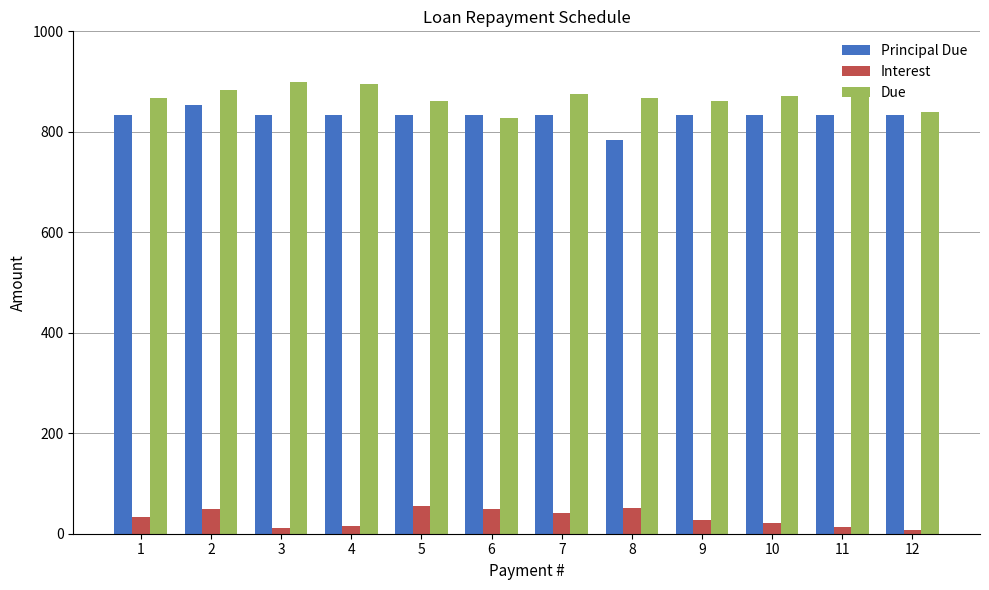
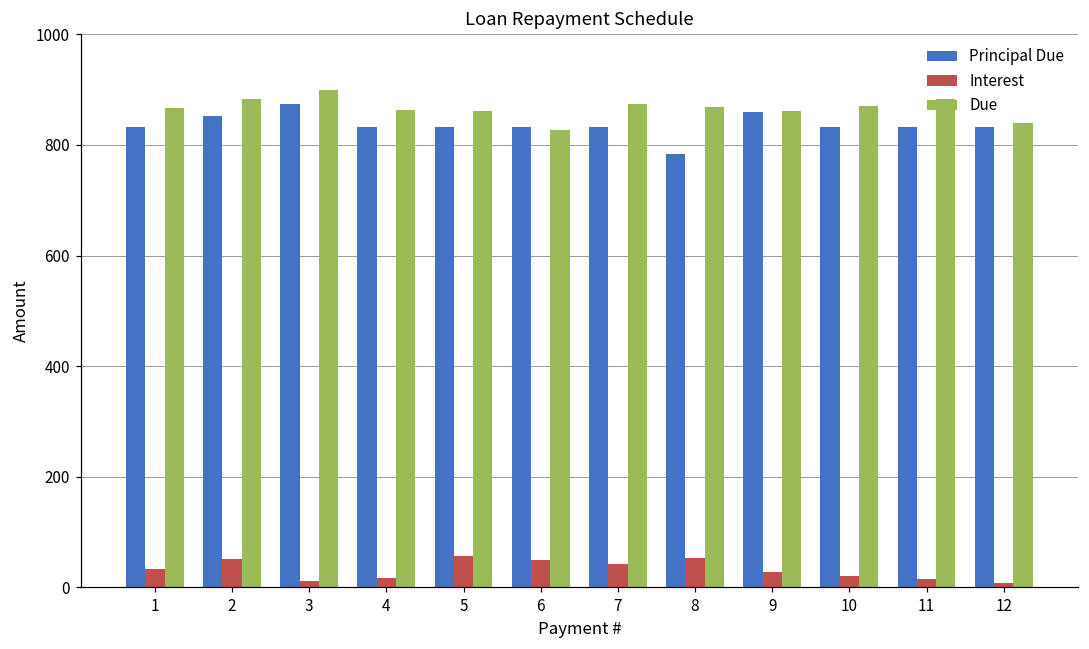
  {
    "Principal Due": {
      "1": 830,
      "2": 850,
-     "3": 830,
+     "3": 870,
      "4": 830,
      "5": 830,
      "6": 830,
      "7": 830,
      "8": 780,
-     "9": 830,
+     "9": 860,
      "10": 830,
      "11": 830,
      "12": 830
    },
    "Interest": {
      "1": 30,
      "2": 50,
      "3": 10,
      "4": 20,
      "5": 60,
      "6": 50,
      "7": 40,
      "8": 50,
      "9": 30,
      "10": 20,
      "11": 10,
      "12": 10
    },
    "Due": {
      "1": 870,
      "2": 880,
      "3": 900,
-     "4": 900,
+     "4": 860,
      "5": 860,
      "6": 830,
      "7": 880,
      "8": 870,
      "9": 860,
      "10": 870,
      "11": 880,
      "12": 840
    }
  }
